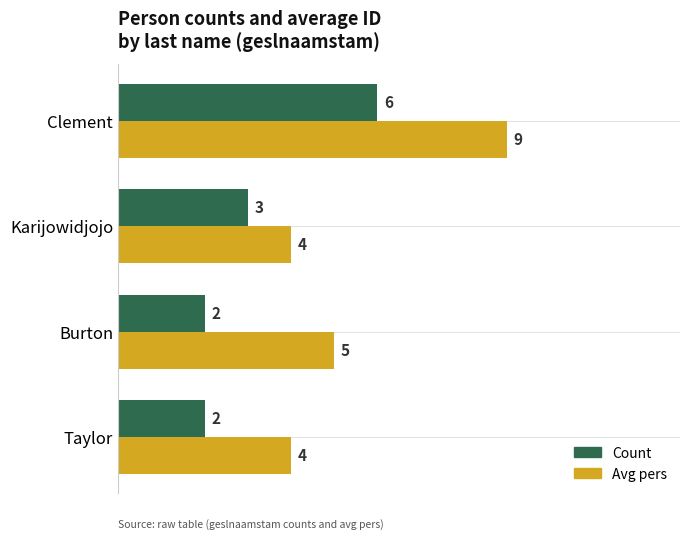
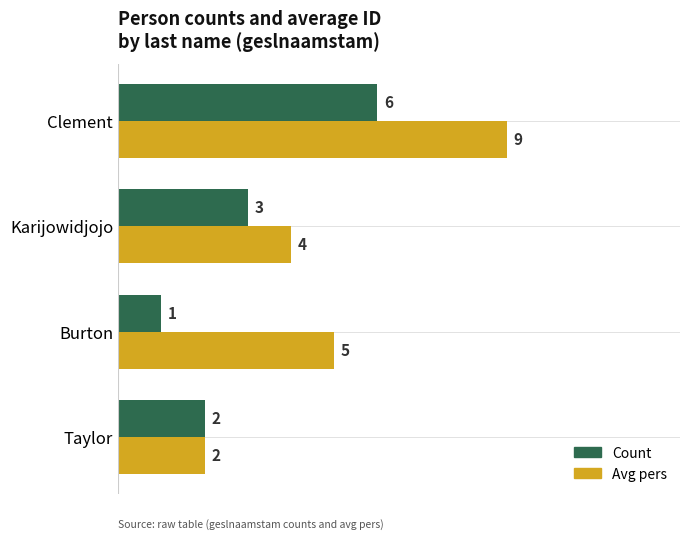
  {
    "Count": {
      "Clement": 6,
      "Karijowidjojo": 3,
-     "Burton": 2,
+     "Burton": 1,
      "Taylor": 2
    },
    "Avg pers": {
      "Clement": 9,
      "Karijowidjojo": 4,
      "Burton": 5,
-     "Taylor": 4
+     "Taylor": 2
    }
  }
